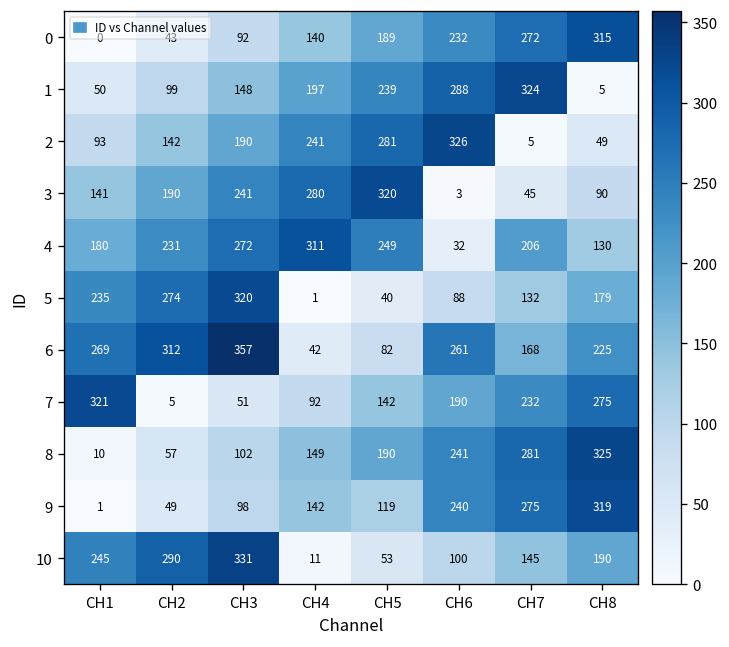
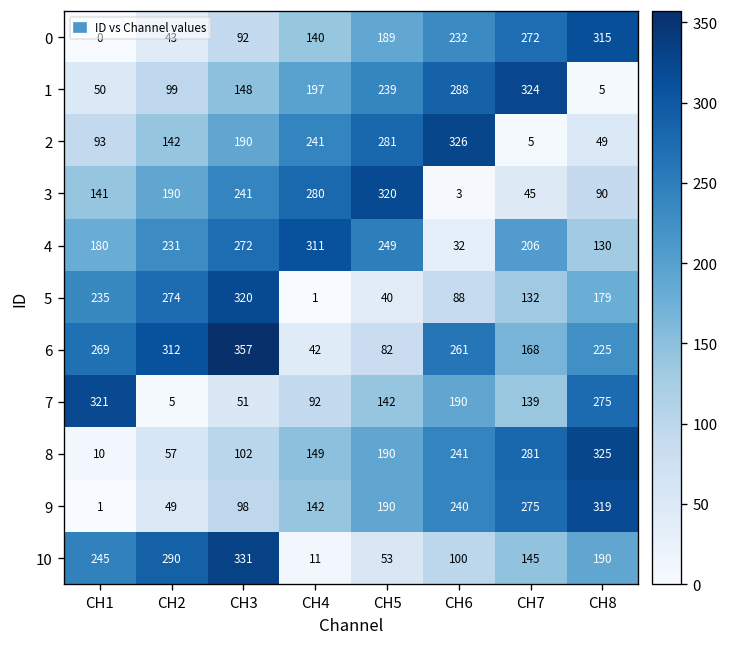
  {
    "0": {
      "CH3": 92,
      "CH4": 140,
      "CH5": 189,
      "CH6": 232,
      "CH7": 272,
      "CH8": 315
    },
    "1": {
      "CH1": 50,
      "CH2": 99,
      "CH3": 148,
      "CH4": 197,
      "CH5": 239,
      "CH6": 288,
      "CH7": 324,
      "CH8": 5
    },
    "2": {
      "CH1": 93,
      "CH2": 142,
      "CH3": 190,
      "CH4": 241,
      "CH5": 281,
      "CH6": 326,
      "CH7": 5,
      "CH8": 49
    },
    "3": {
      "CH1": 141,
      "CH2": 190,
      "CH3": 241,
      "CH4": 280,
      "CH5": 320,
      "CH6": 3,
      "CH7": 45,
      "CH8": 90
    },
    "4": {
      "CH1": 180,
      "CH2": 231,
      "CH3": 272,
      "CH4": 311,
      "CH5": 249,
      "CH6": 32,
      "CH7": 206,
      "CH8": 130
    },
    "5": {
      "CH1": 235,
      "CH2": 274,
      "CH3": 320,
      "CH4": 1,
      "CH5": 40,
      "CH6": 88,
      "CH7": 132,
      "CH8": 179
    },
    "6": {
      "CH1": 269,
      "CH2": 312,
      "CH3": 357,
      "CH4": 42,
      "CH5": 82,
      "CH6": 261,
      "CH7": 168,
      "CH8": 225
    },
    "7": {
      "CH1": 321,
      "CH2": 5,
      "CH3": 51,
      "CH4": 92,
      "CH5": 142,
      "CH6": 190,
-     "CH7": 232,
+     "CH7": 139,
      "CH8": 275
    },
    "8": {
      "CH1": 10,
      "CH2": 57,
      "CH3": 102,
      "CH4": 149,
      "CH5": 190,
      "CH6": 241,
      "CH7": 281,
      "CH8": 325
    },
    "9": {
      "CH1": 1,
      "CH2": 49,
      "CH3": 98,
      "CH4": 142,
-     "CH5": 119,
+     "CH5": 190,
      "CH6": 240,
      "CH7": 275,
      "CH8": 319
    },
    "10": {
      "CH1": 245,
      "CH2": 290,
      "CH3": 331,
      "CH4": 11,
      "CH5": 53,
      "CH6": 100,
      "CH7": 145,
      "CH8": 190
    }
  }
